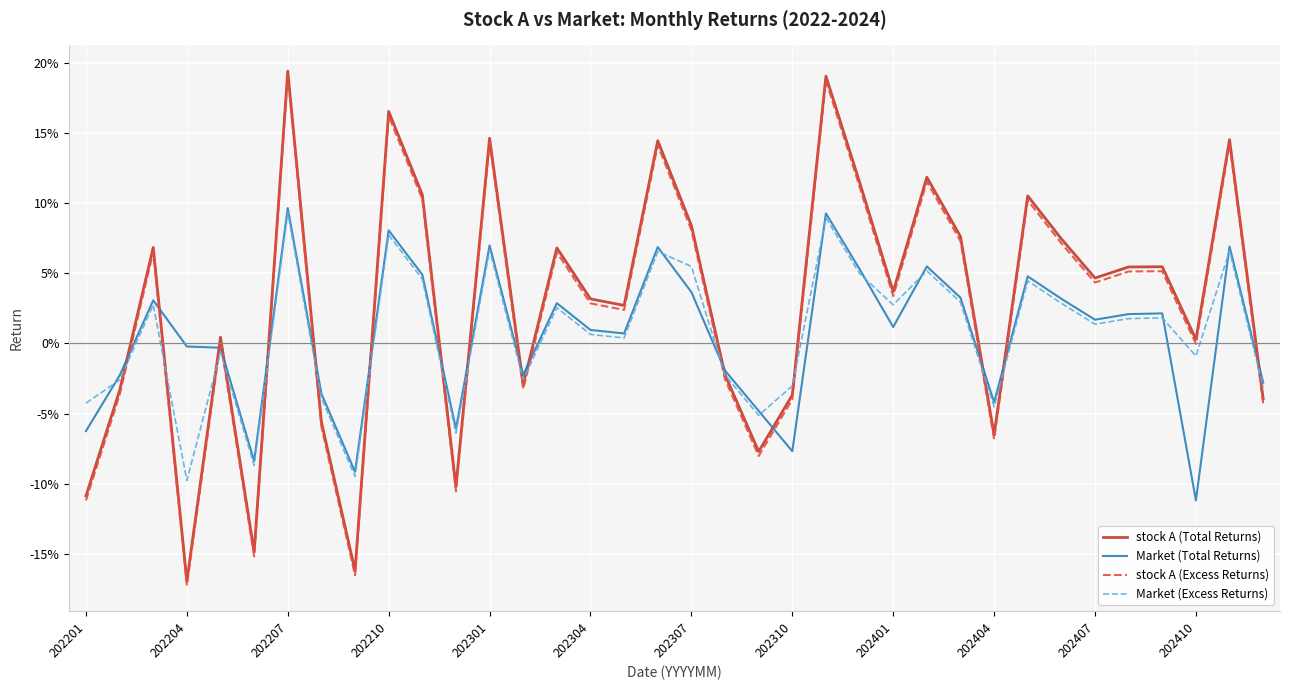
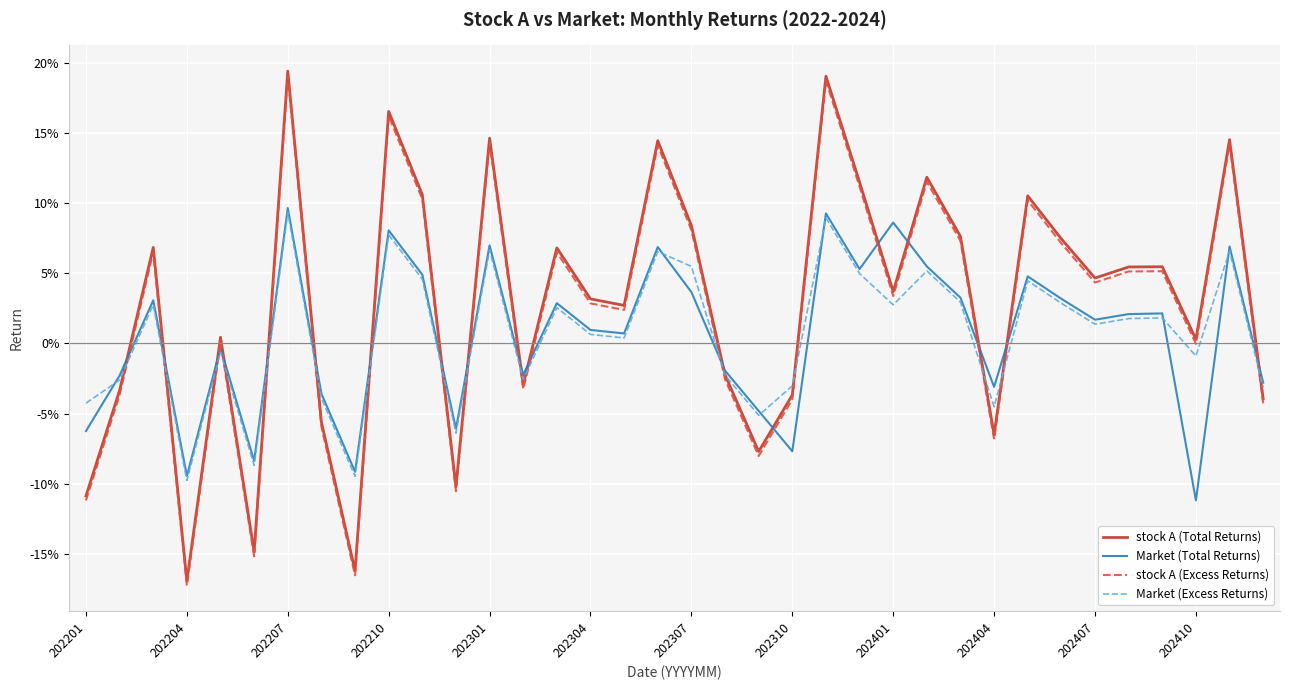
  {
    "Market (Total Returns)": {
      "202201": "-6.3%",
-     "202204": "-0.2%",
+     "202204": "-9.5%",
      "202207": "9.7%",
      "202210": "8.1%",
      "202301": "7.0%",
      "202304": "1.0%",
      "202307": "3.7%",
      "202310": "-7.7%",
-     "202401": "1.2%",
-     "202404": "-4.2%",
+     "202401": "8.6%",
+     "202404": "-3.1%",
      "202407": "1.7%",
      "202410": "-11.2%"
    },
    "Market (Excess Returns)": {
      "202201": "-4.3%",
      "202204": "-9.8%",
      "202207": "9.3%",
      "202210": "7.7%",
      "202301": "6.7%",
      "202304": "0.6%",
      "202307": "5.5%",
      "202310": "-3.0%",
      "202401": "2.8%",
      "202404": "-4.5%",
      "202407": "1.4%",
      "202410": "-0.9%"
    }
  }
